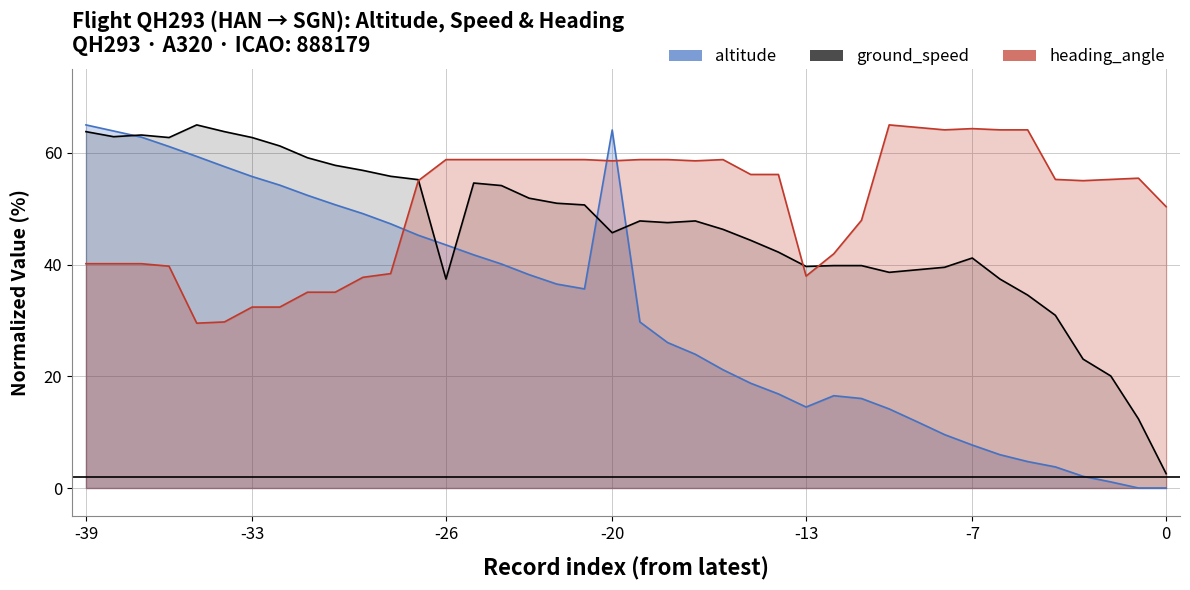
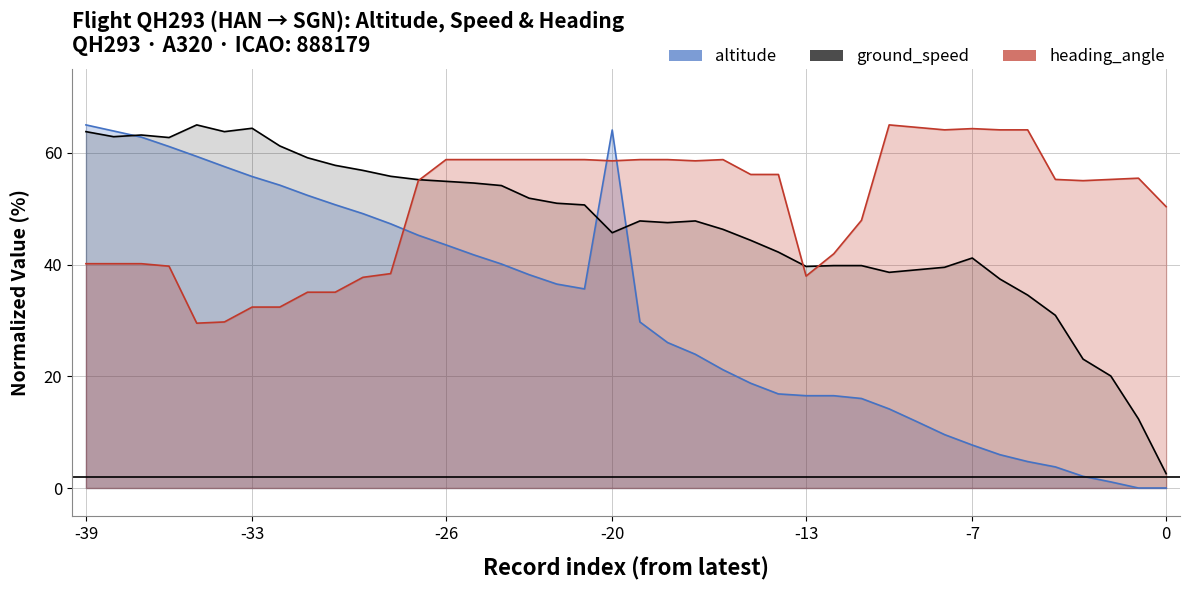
  {
    "altitude": {
      "-39": 65,
      "-33": 56,
      "-26": 44,
      "-20": 64,
-     "-13": 14,
+     "-13": 17,
      "-7": 8,
      "0": 0
    },
    "ground_speed": {
      "-39": 64,
-     "-33": 63,
-     "-26": 37,
+     "-33": 64,
+     "-26": 55,
      "-20": 46,
      "-13": 40,
      "-7": 41,
      "0": 3
    },
    "heading_angle": {
      "-39": 40,
      "-33": 32,
      "-26": 59,
      "-20": 59,
      "-13": 38,
      "-7": 64,
      "0": 50
    }
  }
